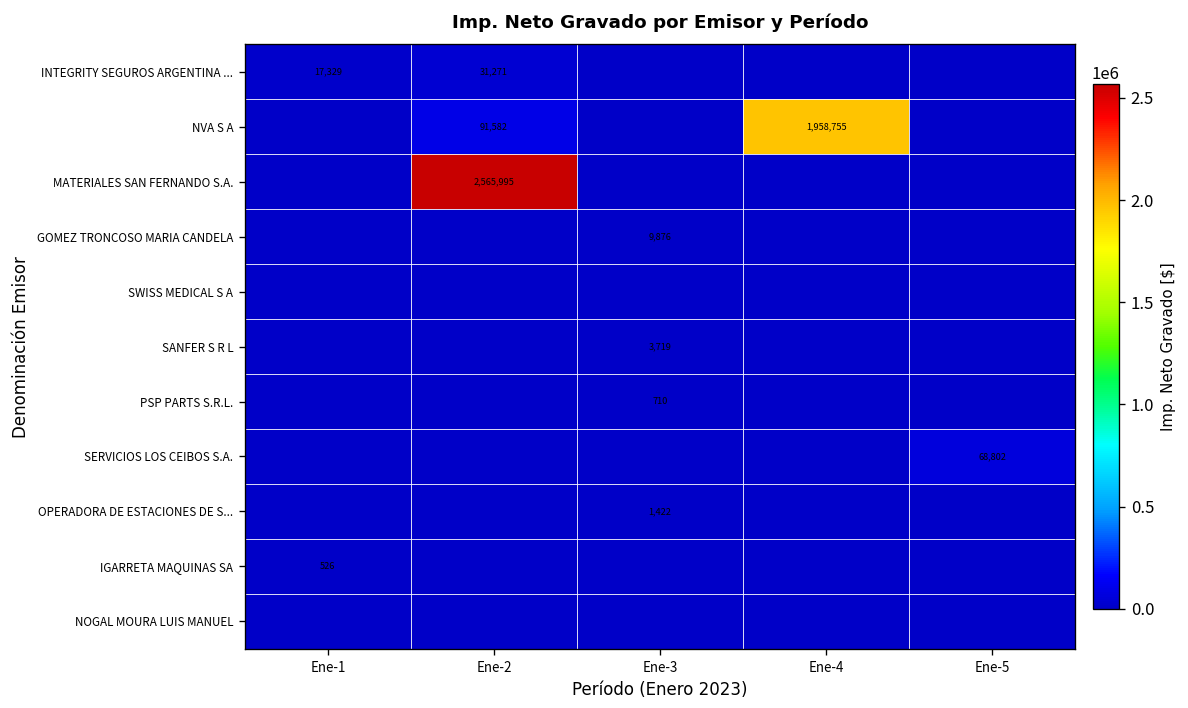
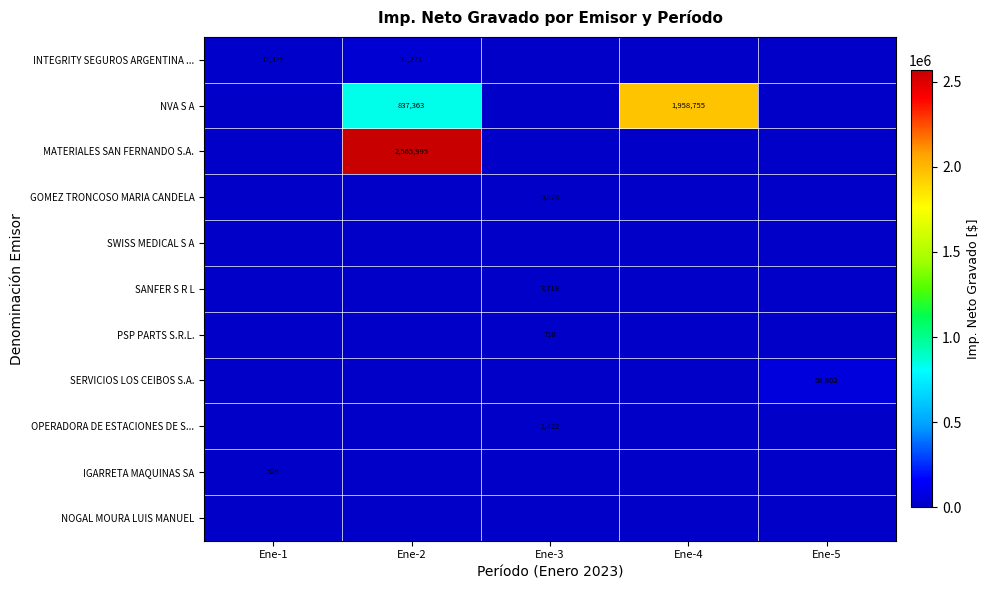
  {
    "INTEGRITY SEGUROS ARGENTINA ...": {
      "Ene-1": "17,329",
      "Ene-2": "31,271"
    },
    "NVA S A": {
-     "Ene-2": "91,582",
+     "Ene-2": "837,363",
      "Ene-4": "1,958,755"
    },
    "MATERIALES SAN FERNANDO S.A.": {
      "Ene-2": "2,565,995"
    },
    "GOMEZ TRONCOSO MARIA CANDELA": {
      "Ene-3": "9,876"
    },
    "SANFER S R L": {
      "Ene-3": "3,719"
    },
    "PSP PARTS S.R.L.": {
      "Ene-3": "710"
    },
    "SERVICIOS LOS CEIBOS S.A.": {
      "Ene-5": "68,802"
    },
    "OPERADORA DE ESTACIONES DE S...": {
      "Ene-3": "1,422"
    },
    "IGARRETA MAQUINAS SA": {
      "Ene-1": "526"
    }
  }
